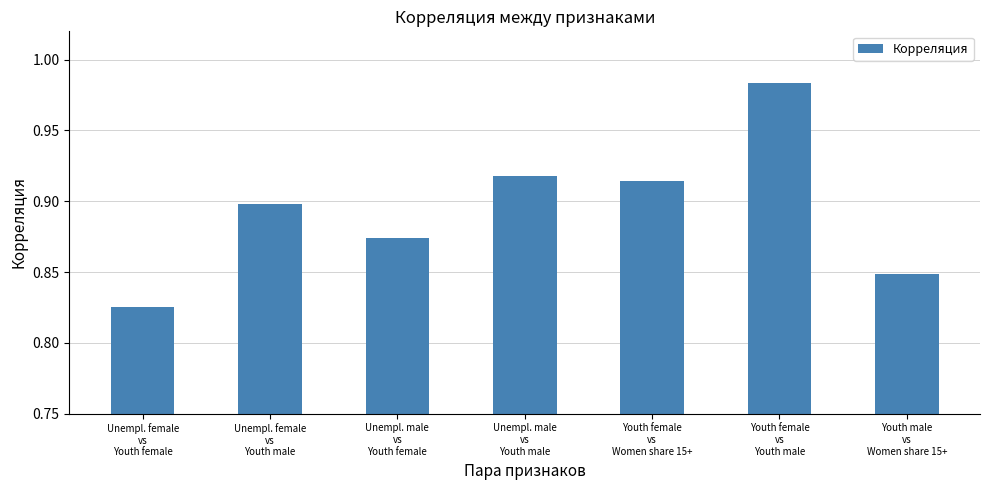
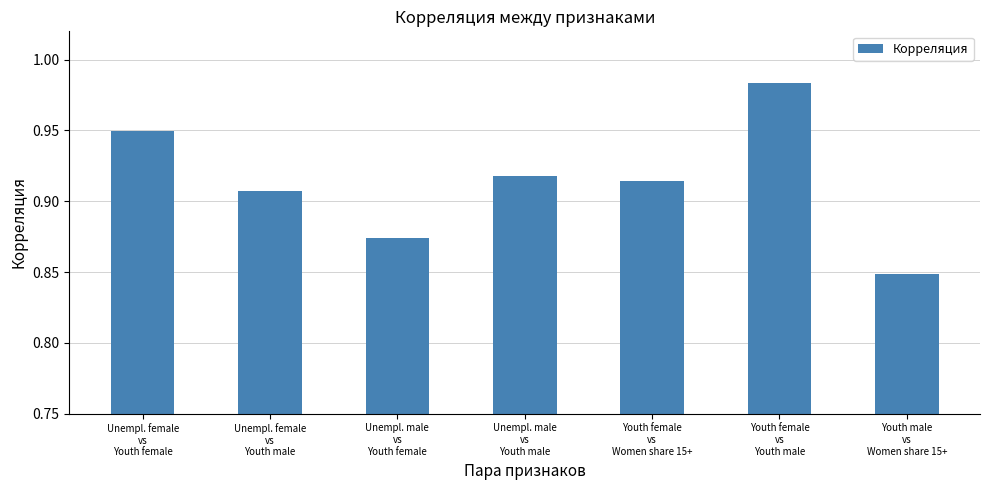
  {
-   "Unempl. female vs Youth female": 0.825,
-   "Unempl. female vs Youth male": 0.898,
+   "Unempl. female vs Youth female": 0.949,
+   "Unempl. female vs Youth male": 0.907,
    "Unempl. male vs Youth female": 0.874,
    "Unempl. male vs Youth male": 0.918,
    "Youth female vs Women share 15+": 0.914,
    "Youth female vs Youth male": 0.983,
    "Youth male vs Women share 15+": 0.849
  }
